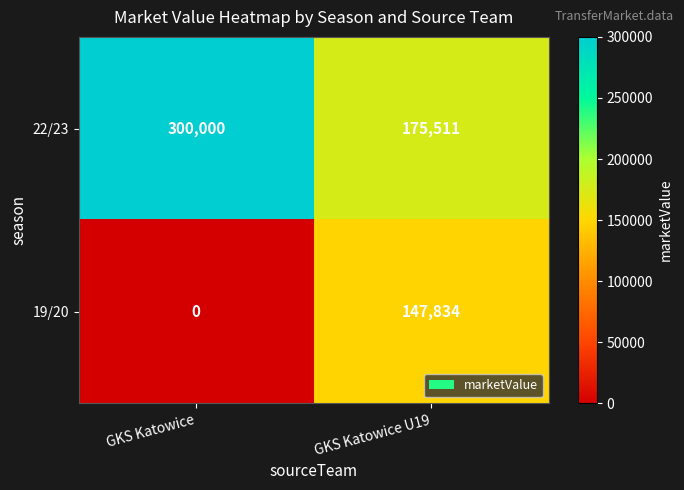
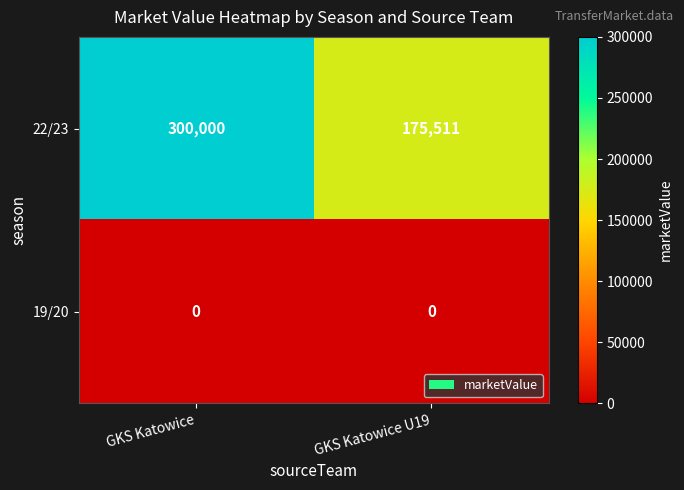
  {
    "22/23": {
      "GKS Katowice": "300,000",
      "GKS Katowice U19": "175,511"
    },
    "19/20": {
      "GKS Katowice": "0",
-     "GKS Katowice U19": "147,834"
+     "GKS Katowice U19": "0"
    }
  }
